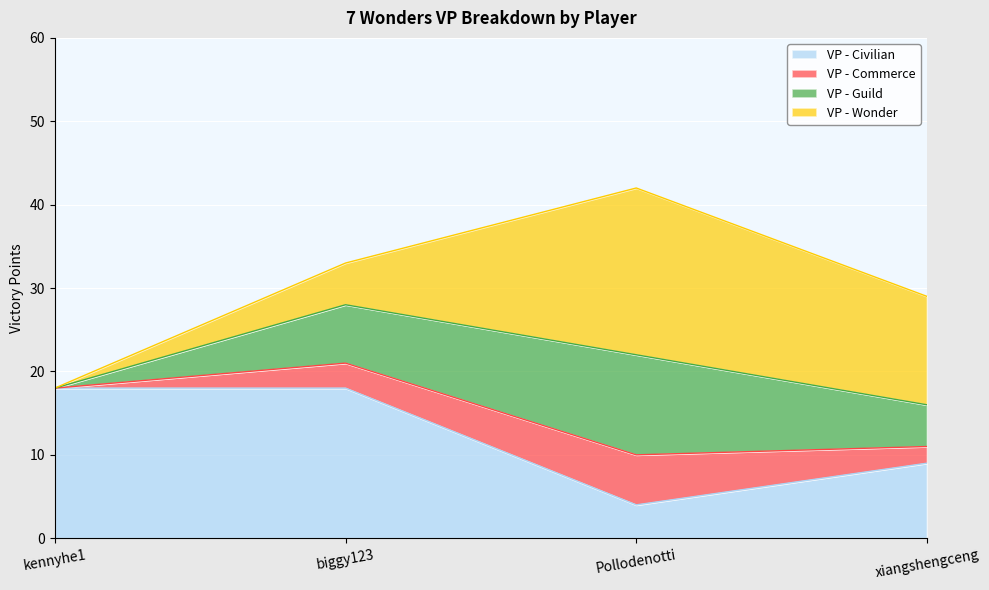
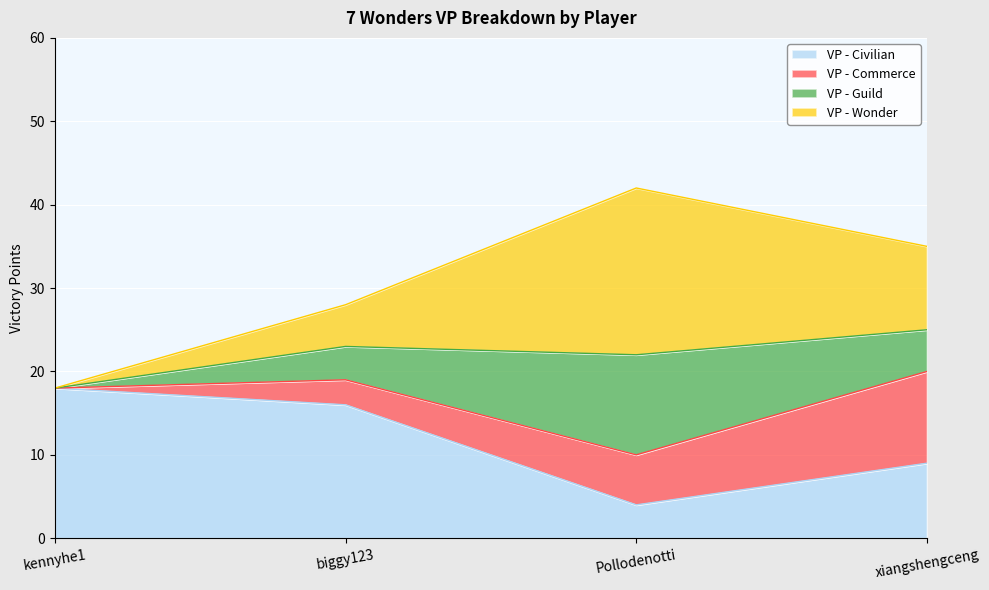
  {
    "VP - Civilian": {
-     "biggy123": 18,
+     "biggy123": 16,
      "Pollodenotti": 4,
      "xiangshengceng": 9
    },
    "VP - Commerce": {
      "biggy123": 3,
      "Pollodenotti": 6,
-     "xiangshengceng": 2
+     "xiangshengceng": 11
    },
    "VP - Guild": {
-     "biggy123": 7,
+     "biggy123": 4,
      "Pollodenotti": 12,
      "xiangshengceng": 5
    },
    "VP - Wonder": {
      "biggy123": 5,
      "Pollodenotti": 20,
-     "xiangshengceng": 13
+     "xiangshengceng": 10
    }
  }
